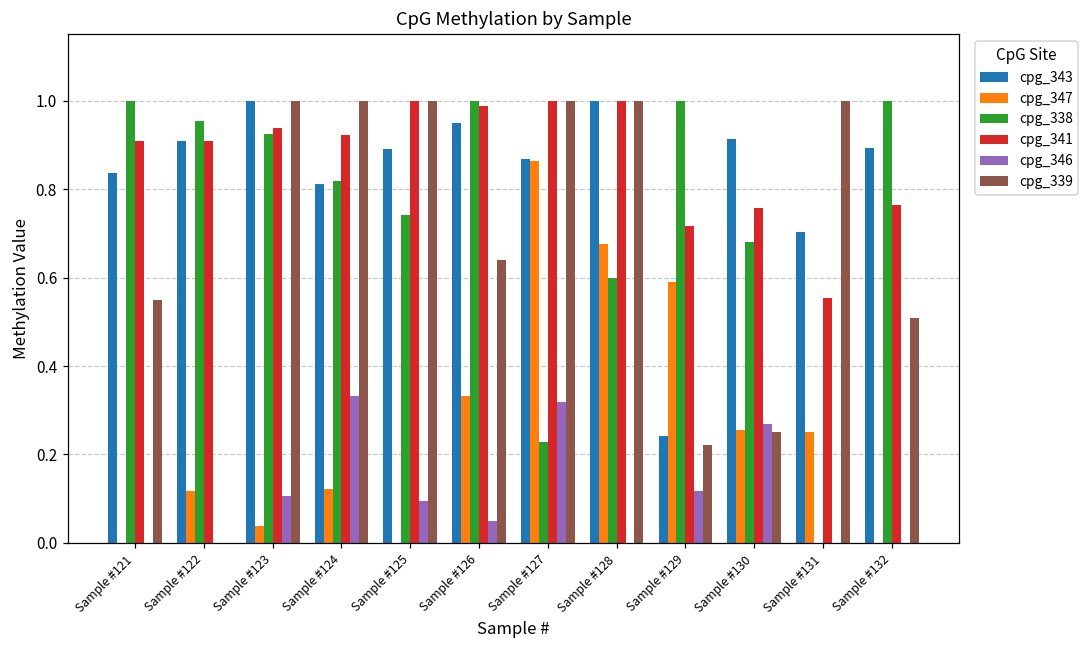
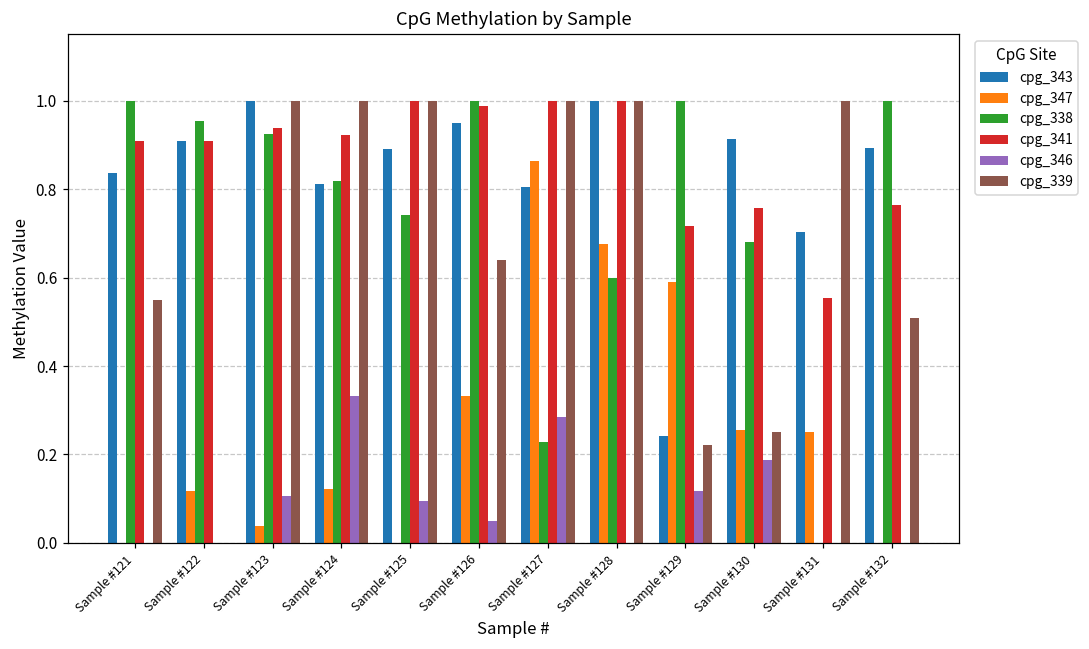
  {
    "cpg_343": {
      "Sample #121": 0.84,
      "Sample #122": 0.91,
      "Sample #123": 1.00,
      "Sample #124": 0.81,
      "Sample #125": 0.89,
      "Sample #126": 0.95,
-     "Sample #127": 0.87,
+     "Sample #127": 0.81,
      "Sample #128": 1.00,
      "Sample #129": 0.24,
      "Sample #130": 0.91,
      "Sample #131": 0.70,
      "Sample #132": 0.89
    },
    "cpg_347": {
      "Sample #121": 0.00,
      "Sample #122": 0.12,
      "Sample #123": 0.04,
      "Sample #124": 0.12,
      "Sample #125": 0.00,
      "Sample #126": 0.33,
      "Sample #127": 0.86,
      "Sample #128": 0.68,
      "Sample #129": 0.59,
      "Sample #130": 0.25,
      "Sample #131": 0.25,
      "Sample #132": 0.00
    },
    "cpg_338": {
      "Sample #121": 1.00,
      "Sample #122": 0.95,
      "Sample #123": 0.92,
      "Sample #124": 0.82,
      "Sample #125": 0.74,
      "Sample #126": 1.00,
      "Sample #127": 0.23,
      "Sample #128": 0.60,
      "Sample #129": 1.00,
      "Sample #130": 0.68,
      "Sample #131": 0.00,
      "Sample #132": 1.00
    },
    "cpg_341": {
      "Sample #121": 0.91,
      "Sample #122": 0.91,
      "Sample #123": 0.94,
      "Sample #124": 0.92,
      "Sample #125": 1.00,
      "Sample #126": 0.99,
      "Sample #127": 1.00,
      "Sample #128": 1.00,
      "Sample #129": 0.72,
      "Sample #130": 0.76,
      "Sample #131": 0.55,
      "Sample #132": 0.76
    },
    "cpg_346": {
      "Sample #121": 0.00,
      "Sample #122": 0.00,
      "Sample #123": 0.11,
      "Sample #124": 0.33,
      "Sample #125": 0.09,
      "Sample #126": 0.05,
-     "Sample #127": 0.32,
+     "Sample #127": 0.28,
      "Sample #128": 0.00,
      "Sample #129": 0.12,
-     "Sample #130": 0.27,
+     "Sample #130": 0.19,
      "Sample #131": 0.00,
      "Sample #132": 0.00
    },
    "cpg_339": {
      "Sample #121": 0.55,
      "Sample #122": 0.00,
      "Sample #123": 1.00,
      "Sample #124": 1.00,
      "Sample #125": 1.00,
      "Sample #126": 0.64,
      "Sample #127": 1.00,
      "Sample #128": 1.00,
      "Sample #129": 0.22,
      "Sample #130": 0.25,
      "Sample #131": 1.00,
      "Sample #132": 0.51
    }
  }
